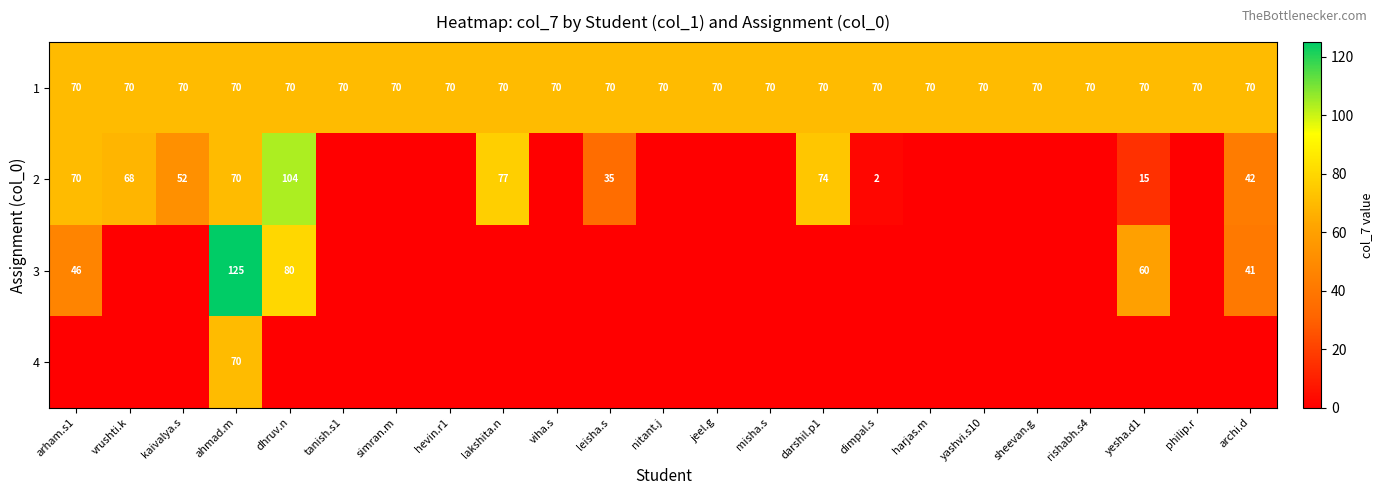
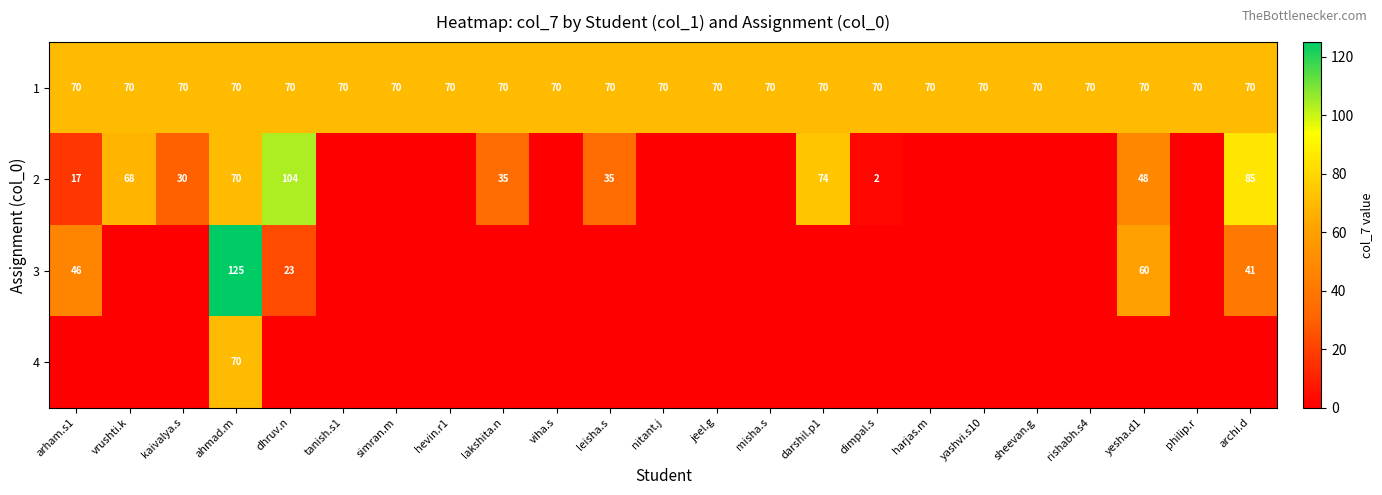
  {
    "1": {
      "arham.s1": 70,
      "vrushti.k": 70,
      "kaivalya.s": 70,
      "ahmad.m": 70,
      "dhruv.n": 70,
      "tanish.s1": 70,
      "simran.m": 70,
      "hevin.r1": 70,
      "lakshita.n": 70,
      "viha.s": 70,
      "leisha.s": 70,
      "nitant.j": 70,
      "jeel.g": 70,
      "misha.s": 70,
      "darshil.p1": 70,
      "dimpal.s": 70,
      "harjas.m": 70,
      "yashvi.s10": 70,
      "sheevan.g": 70,
      "rishabh.s4": 70,
      "yesha.d1": 70,
      "philip.r": 70,
      "archi.d": 70
    },
    "2": {
-     "arham.s1": 70,
+     "arham.s1": 17,
      "vrushti.k": 68,
-     "kaivalya.s": 52,
+     "kaivalya.s": 30,
      "ahmad.m": 70,
      "dhruv.n": 104,
-     "lakshita.n": 77,
+     "lakshita.n": 35,
      "leisha.s": 35,
      "darshil.p1": 74,
      "dimpal.s": 2,
-     "yesha.d1": 15,
-     "archi.d": 42
+     "yesha.d1": 48,
+     "archi.d": 85
    },
    "3": {
      "arham.s1": 46,
      "ahmad.m": 125,
-     "dhruv.n": 80,
+     "dhruv.n": 23,
      "yesha.d1": 60,
      "archi.d": 41
    },
    "4": {
      "ahmad.m": 70
    }
  }
